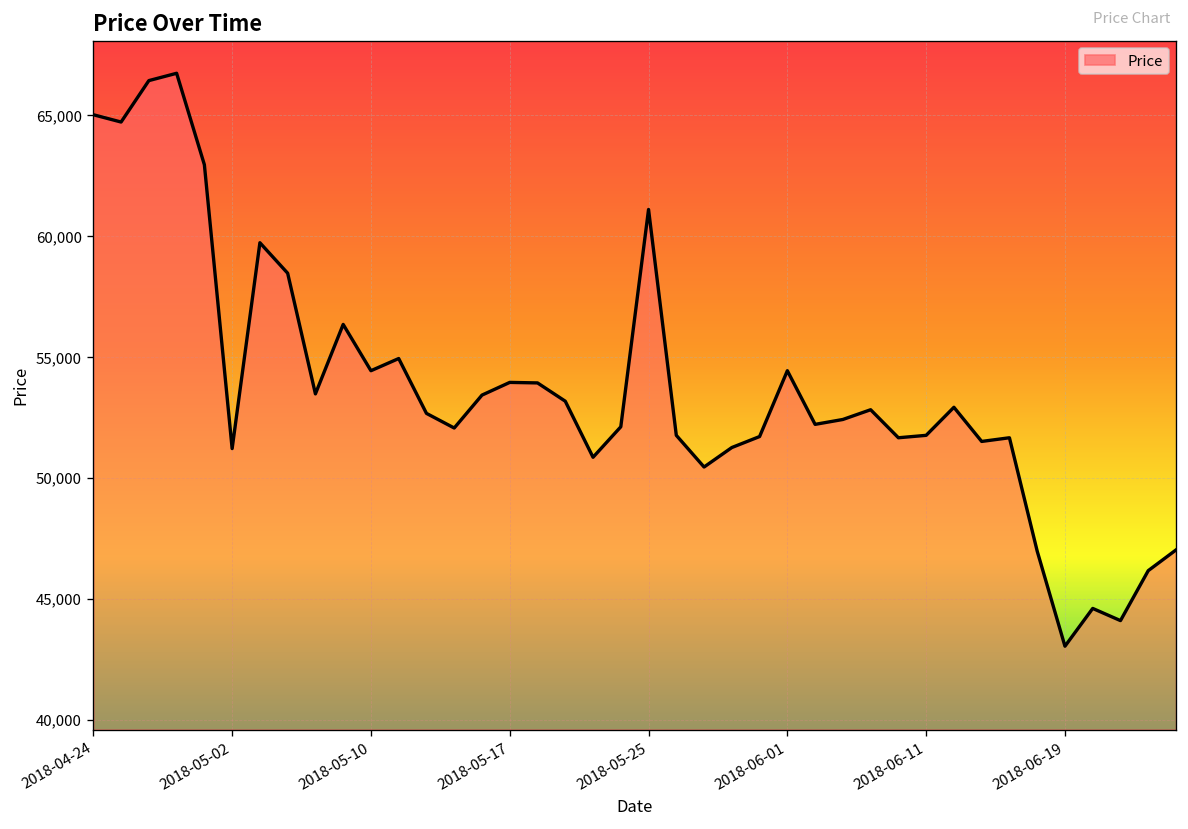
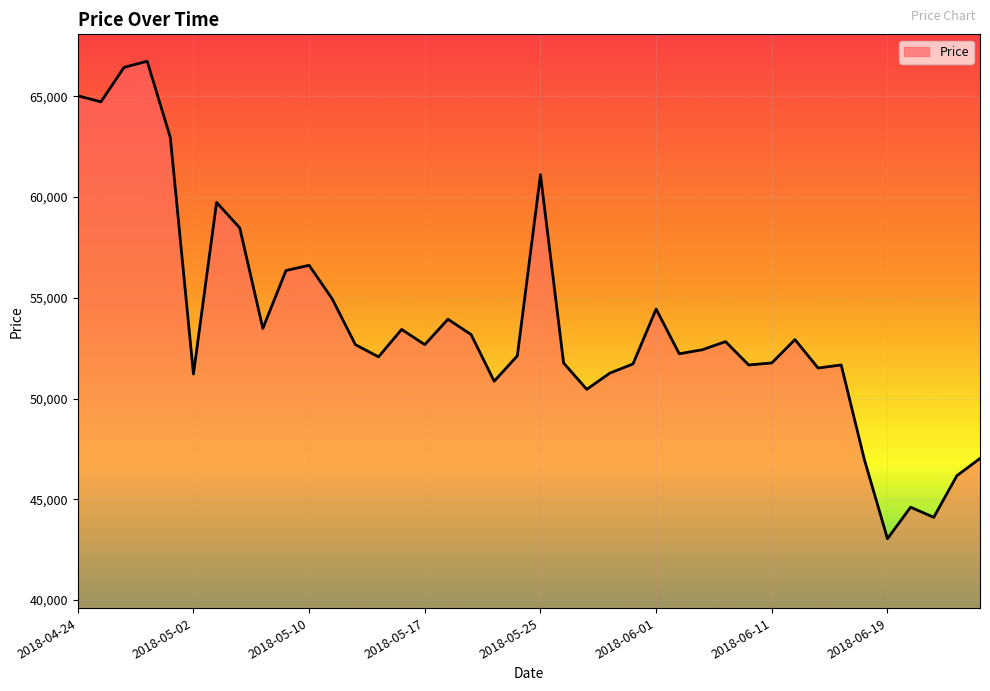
  {
    "2018-04-24": "65,000",
    "2018-05-02": "51,200",
-   "2018-05-10": "54,400",
-   "2018-05-17": "54,000",
+   "2018-05-10": "56,600",
+   "2018-05-17": "52,700",
    "2018-05-25": "61,100",
    "2018-06-01": "54,400",
    "2018-06-11": "51,800",
    "2018-06-19": "43,000"
  }
